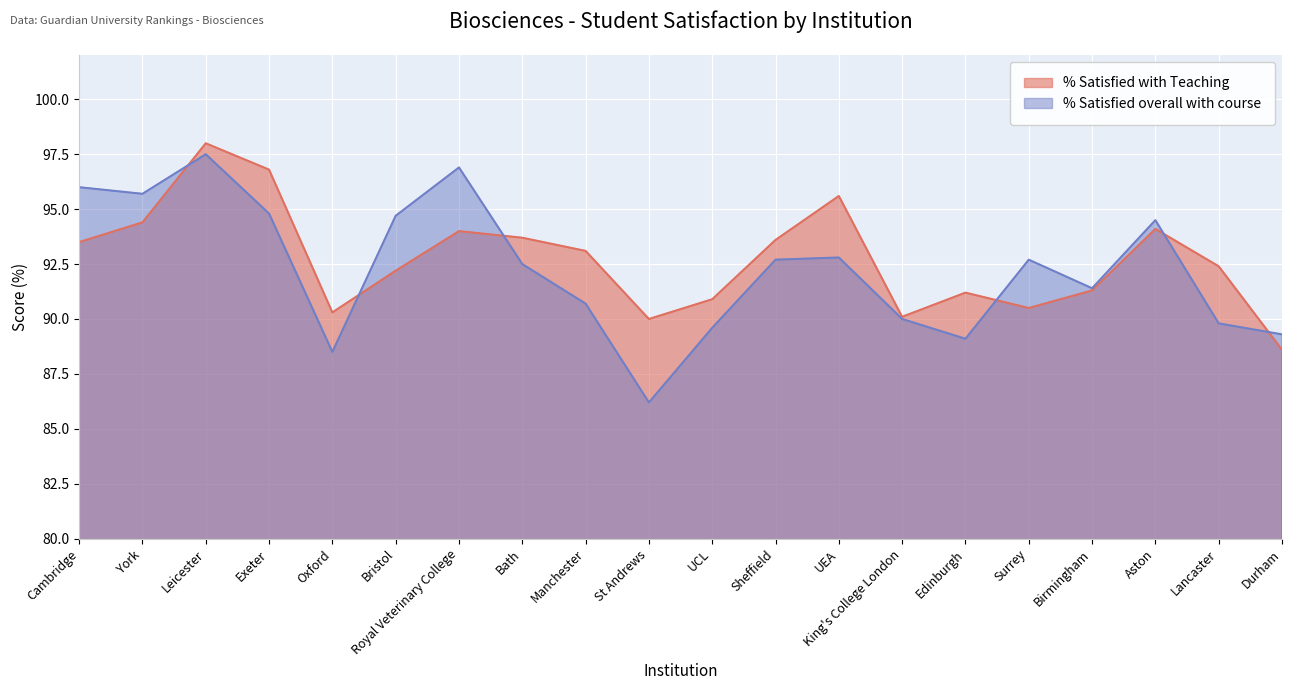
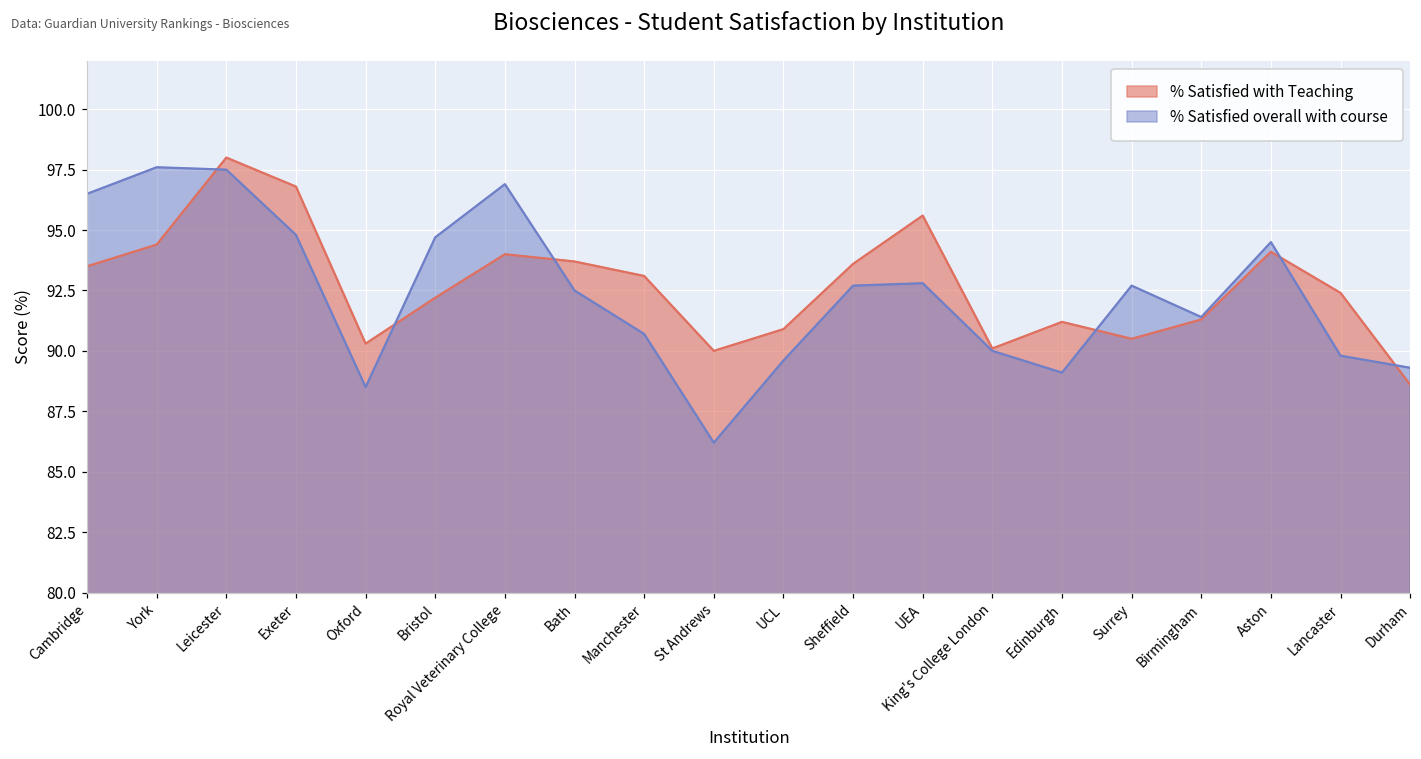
  {
    "% Satisfied with Teaching": {
      "Cambridge": 93.5,
      "York": 94.4,
      "Leicester": 98.0,
      "Exeter": 96.8,
      "Oxford": 90.3,
      "Bristol": 92.2,
      "Royal Veterinary College": 94.0,
      "Bath": 93.7,
      "Manchester": 93.1,
      "St Andrews": 90.0,
      "UCL": 90.9,
      "Sheffield": 93.6,
      "UEA": 95.6,
      "Edinburgh": 91.2,
      "Surrey": 90.5,
      "Aston": 94.1,
      "Lancaster": 92.4,
      "Durham": 88.6
    },
    "% Satisfied overall with course": {
-     "Cambridge": 96.0,
-     "York": 95.7,
+     "Cambridge": 96.5,
+     "York": 97.6,
      "Leicester": 97.5,
      "Exeter": 94.8,
      "Oxford": 88.5,
      "Bristol": 94.7,
      "Royal Veterinary College": 96.9,
      "Bath": 92.5,
      "Manchester": 90.7,
      "St Andrews": 86.2,
      "UCL": 89.6,
      "Sheffield": 92.7,
      "UEA": 92.8,
      "Edinburgh": 89.1,
      "Surrey": 92.7,
      "Aston": 94.5,
      "Lancaster": 89.8,
      "Durham": 89.3
    }
  }
